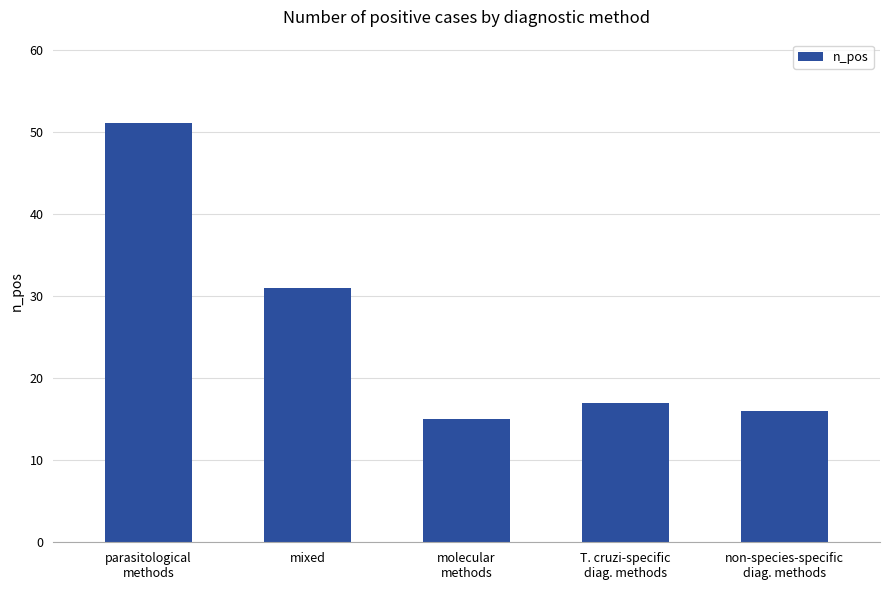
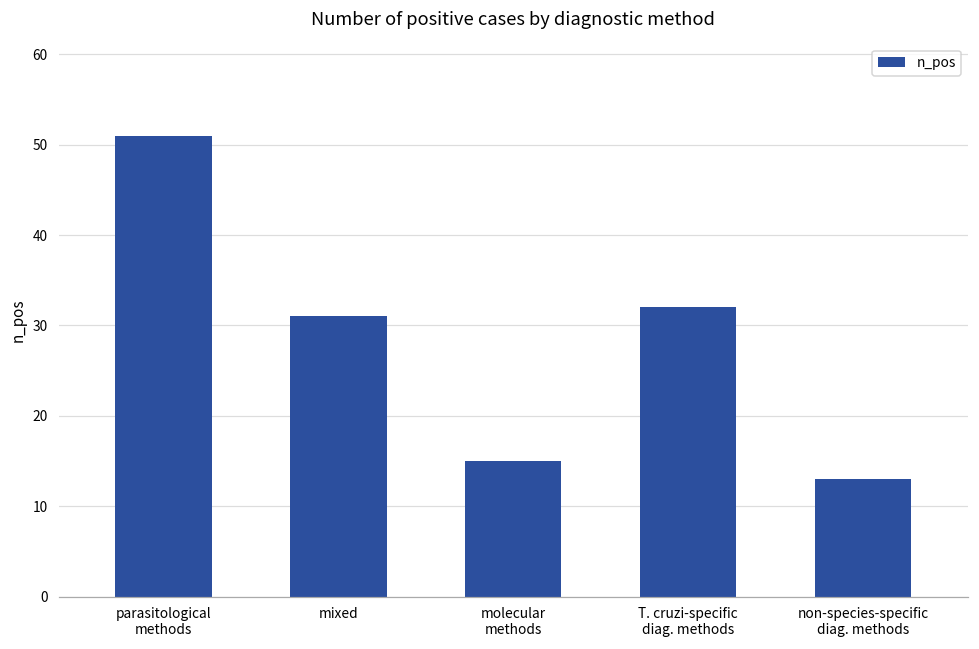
  {
    "parasitological methods": 51,
    "mixed": 31,
    "molecular methods": 15,
-   "T. cruzi-specific diag. methods": 17,
-   "non-species-specific diag. methods": 16
+   "T. cruzi-specific diag. methods": 32,
+   "non-species-specific diag. methods": 13
  }
